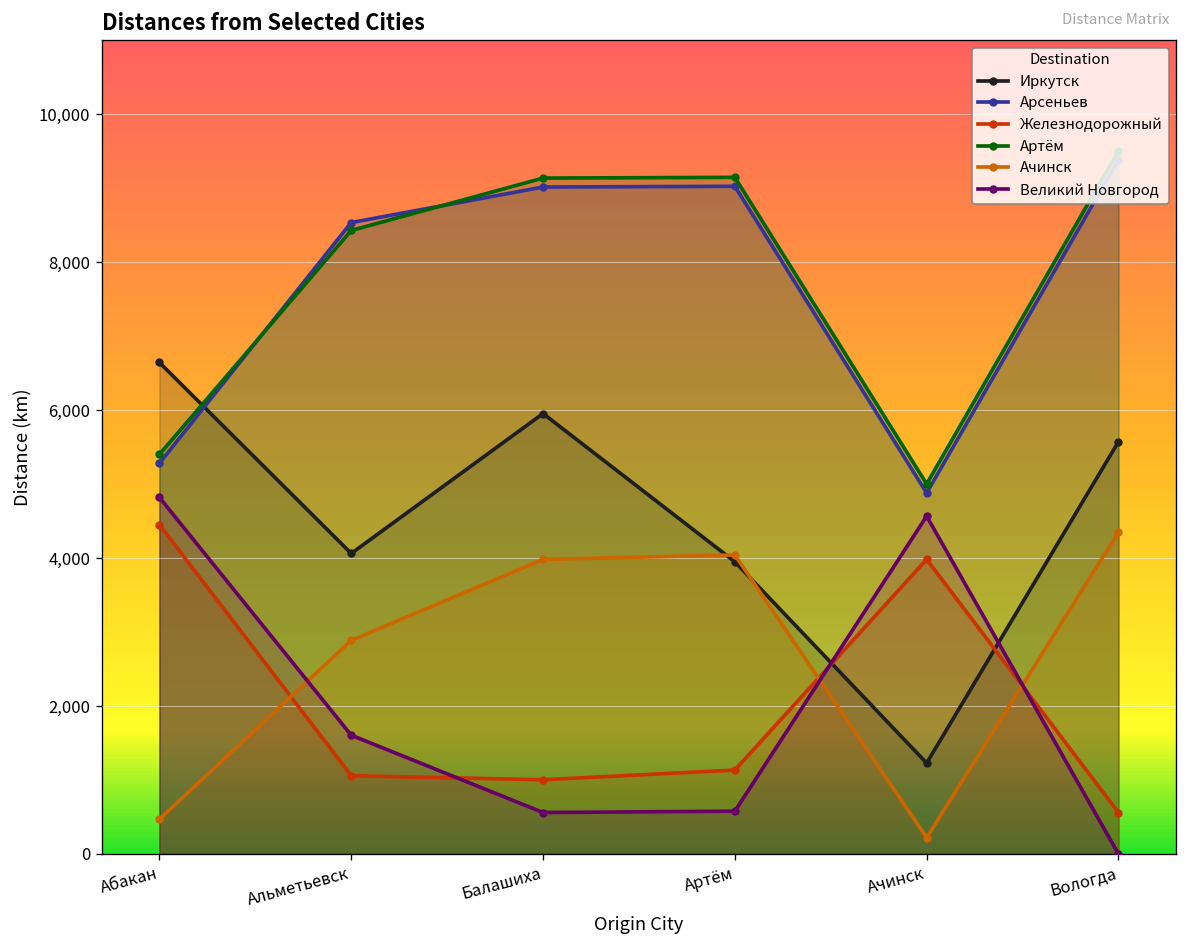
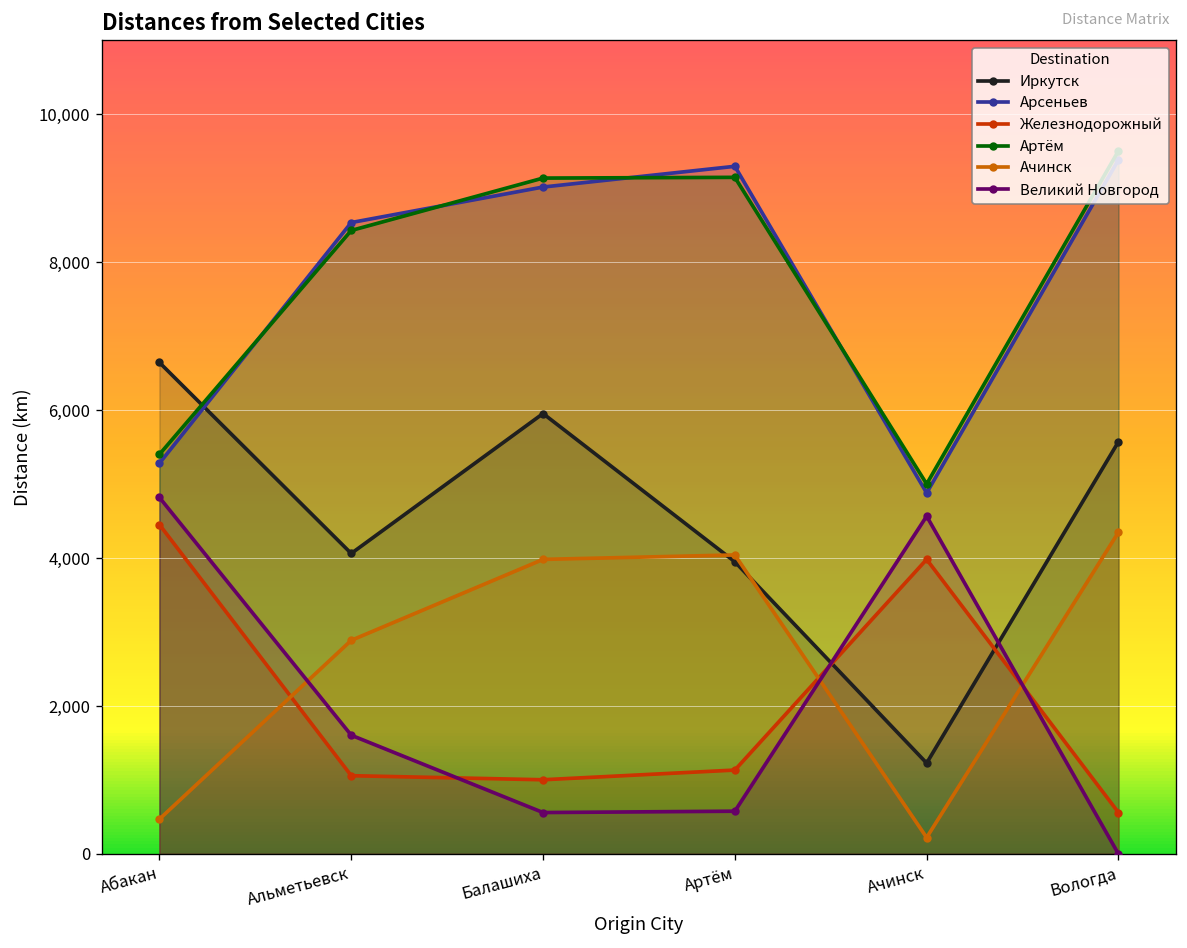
  {
    "Иркутск": {
      "Абакан": "6,600",
      "Альметьевск": "4,100",
      "Балашиха": "6,000",
      "Артём": "3,900",
      "Ачинск": "1,200",
      "Вологда": "5,600"
    },
    "Арсеньев": {
      "Абакан": "5,300",
      "Альметьевск": "8,500",
      "Балашиха": "9,000",
-     "Артём": "9,000",
+     "Артём": "9,300",
      "Ачинск": "4,900"
    },
    "Артём": {
      "Абакан": "5,400",
      "Альметьевск": "8,400",
      "Балашиха": "9,100",
      "Артём": "9,100",
      "Ачинск": "5,000"
    },
    "Великий Новгород": {
      "Абакан": "4,800",
      "Альметьевск": "1,600",
      "Балашиха": "600",
      "Артём": "600",
      "Ачинск": "4,600",
      "Вологда": "0"
    }
  }
